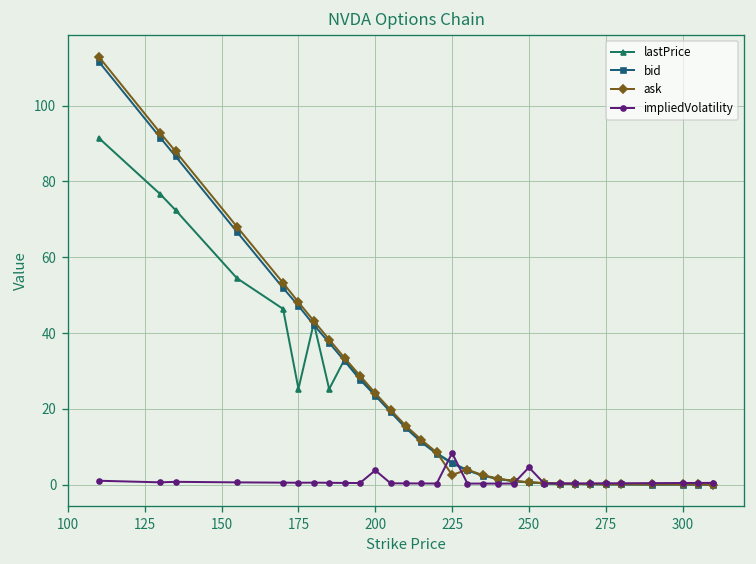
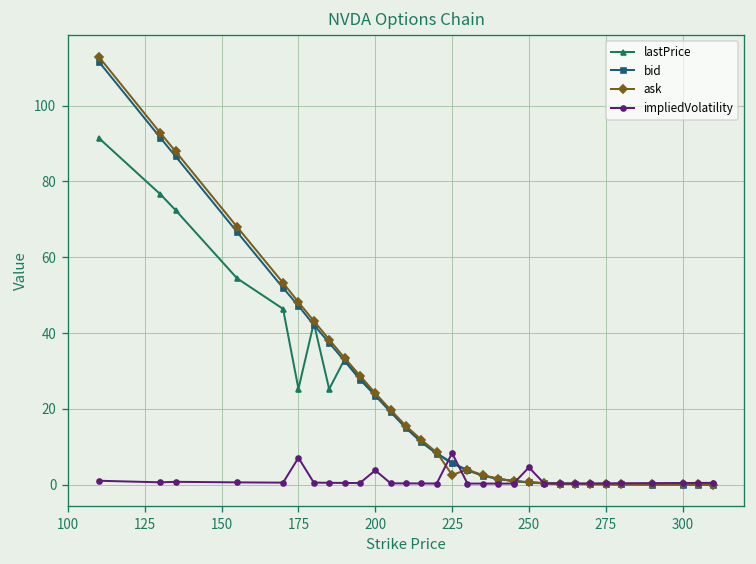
  {
    "ask": {
      "175": 48,
      "225": 3
    },
    "impliedVolatility": {
-     "175": 1,
+     "175": 7,
      "200": 4,
      "225": 8,
      "250": 5
    }
  }
